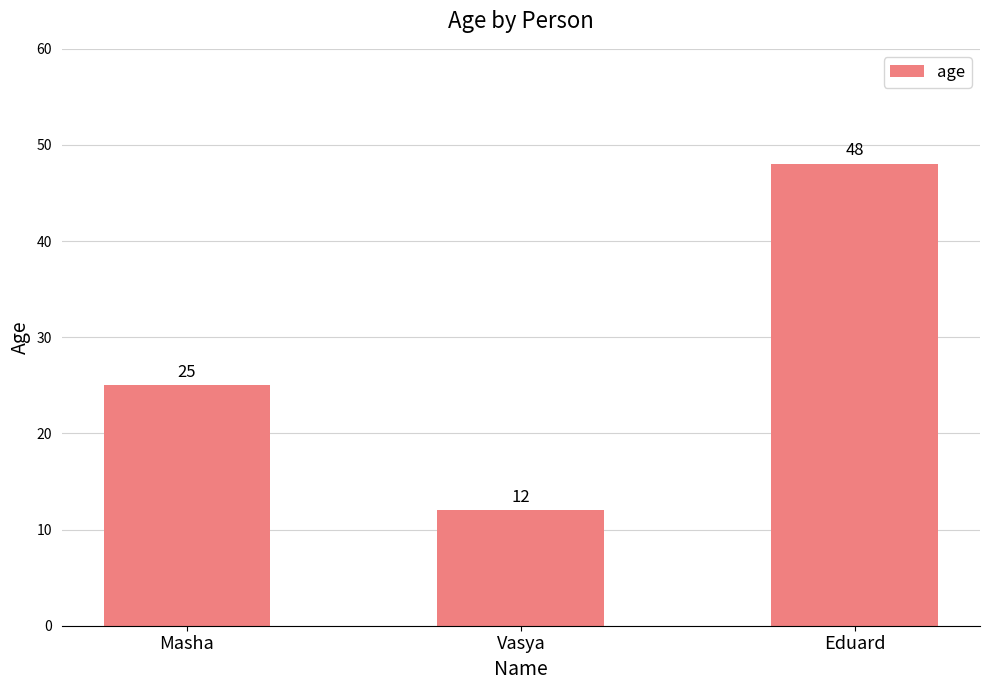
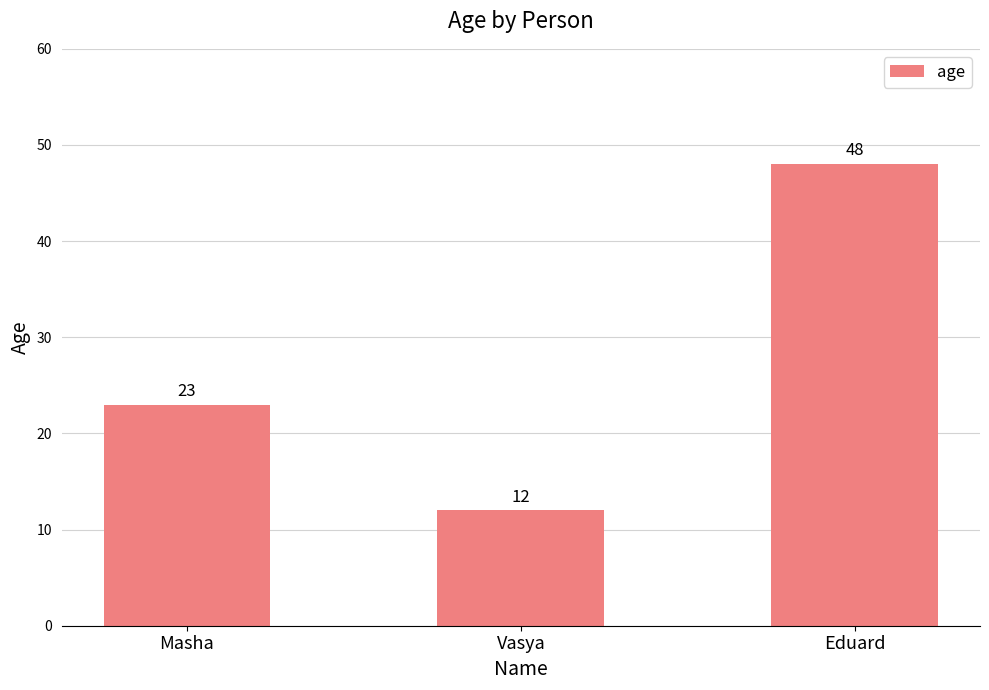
  {
-   "Masha": 25,
+   "Masha": 23,
    "Vasya": 12,
    "Eduard": 48
  }
